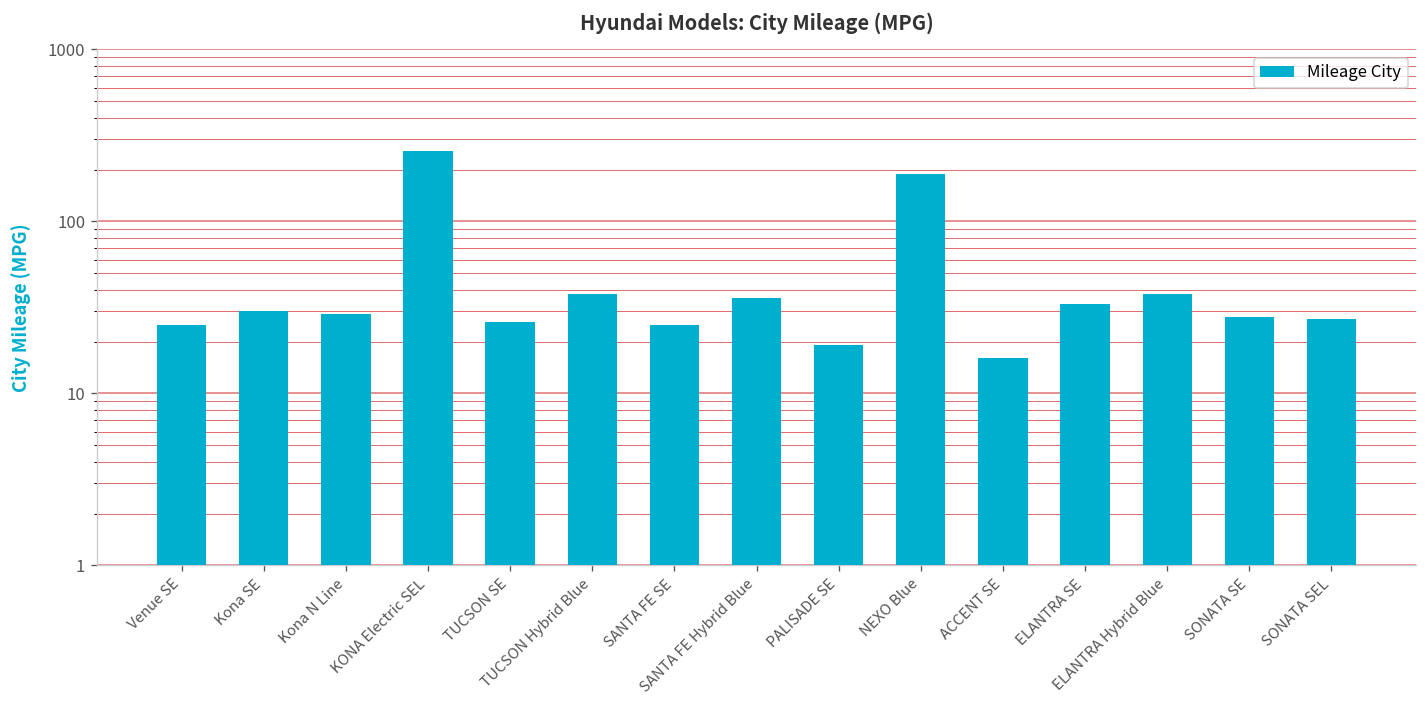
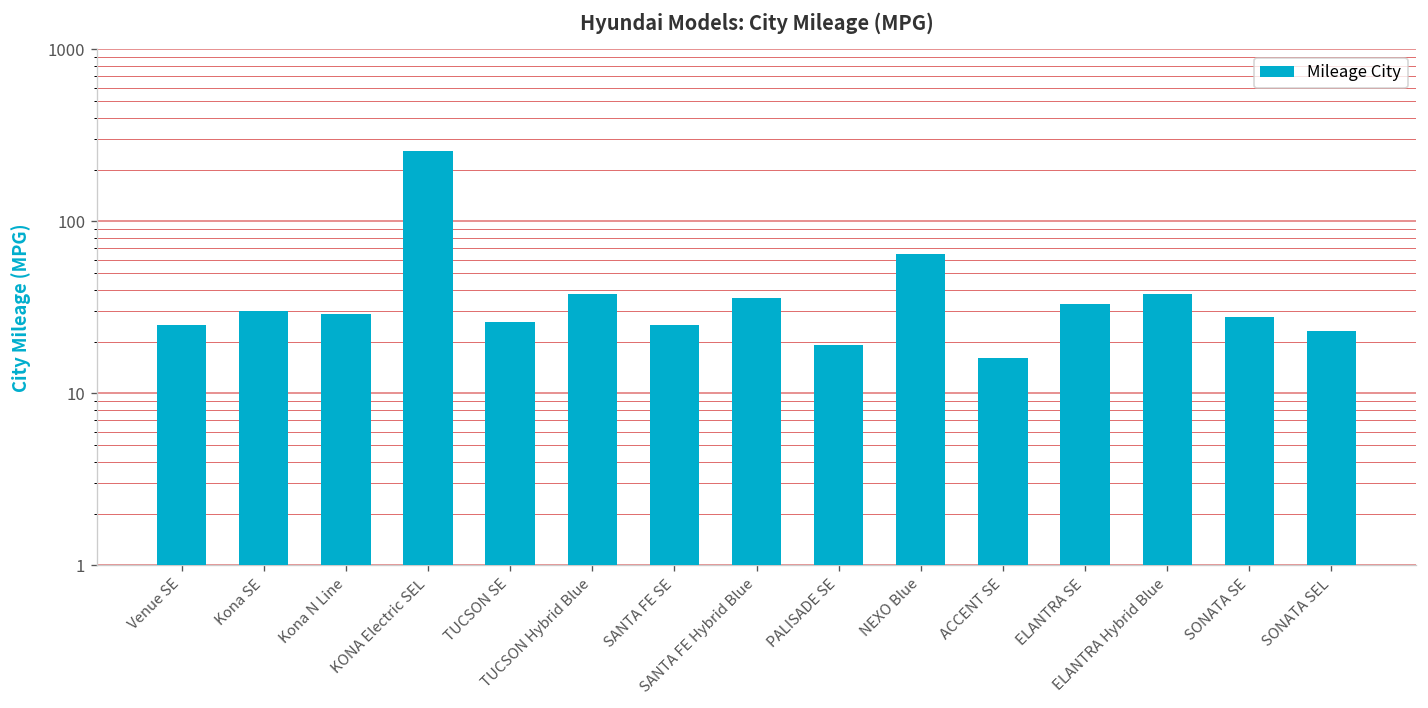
  {
    "Venue SE": 25,
    "Kona SE": 30,
    "Kona N Line": 29,
    "KONA Electric SEL": 260,
    "TUCSON SE": 26,
    "TUCSON Hybrid Blue": 38,
    "SANTA FE SE": 25,
    "SANTA FE Hybrid Blue": 36,
    "PALISADE SE": 19,
-   "NEXO Blue": 190,
+   "NEXO Blue": 70,
    "ACCENT SE": 16,
    "ELANTRA SE": 33,
    "ELANTRA Hybrid Blue": 38,
    "SONATA SE": 28,
-   "SONATA SEL": 27
+   "SONATA SEL": 23
  }
